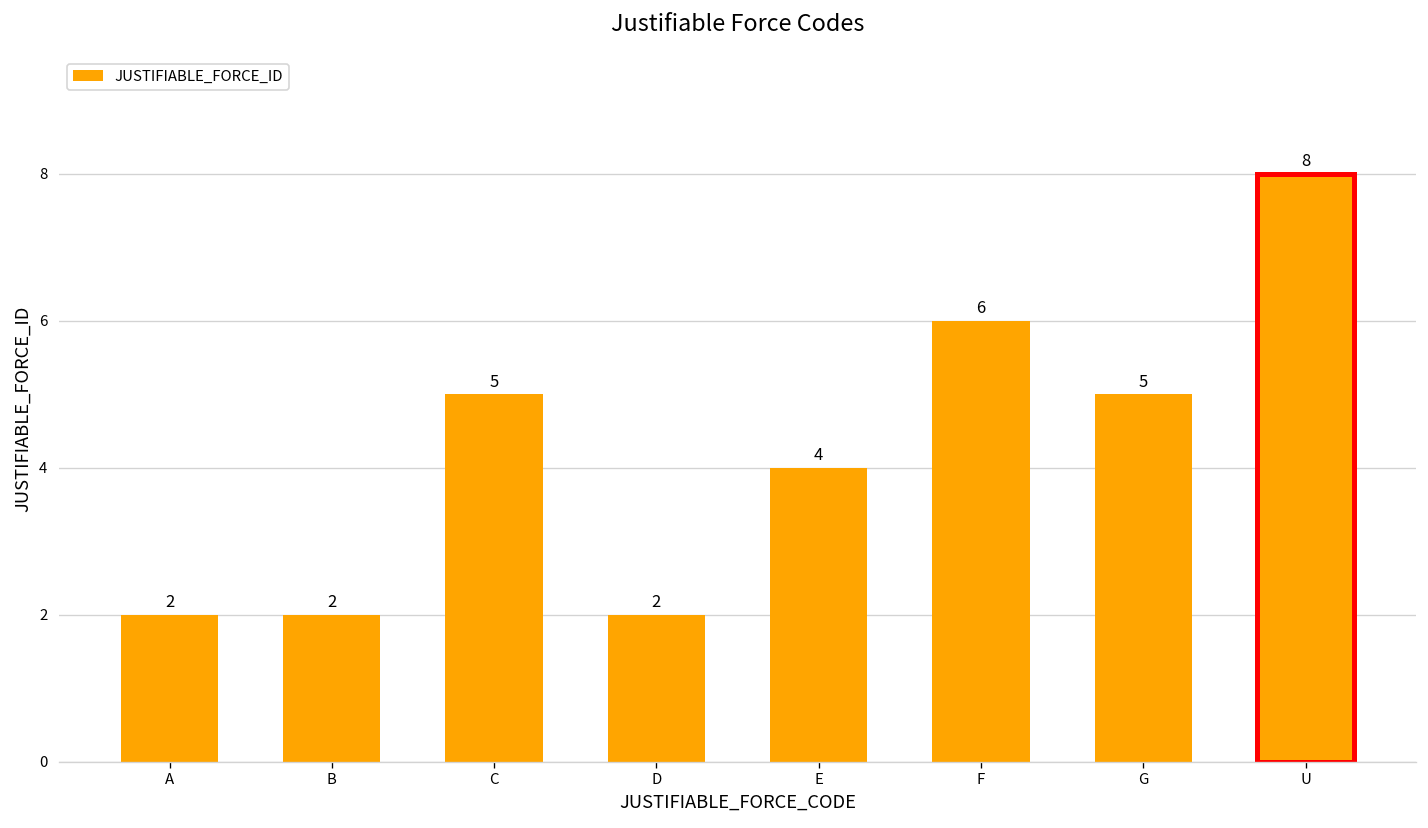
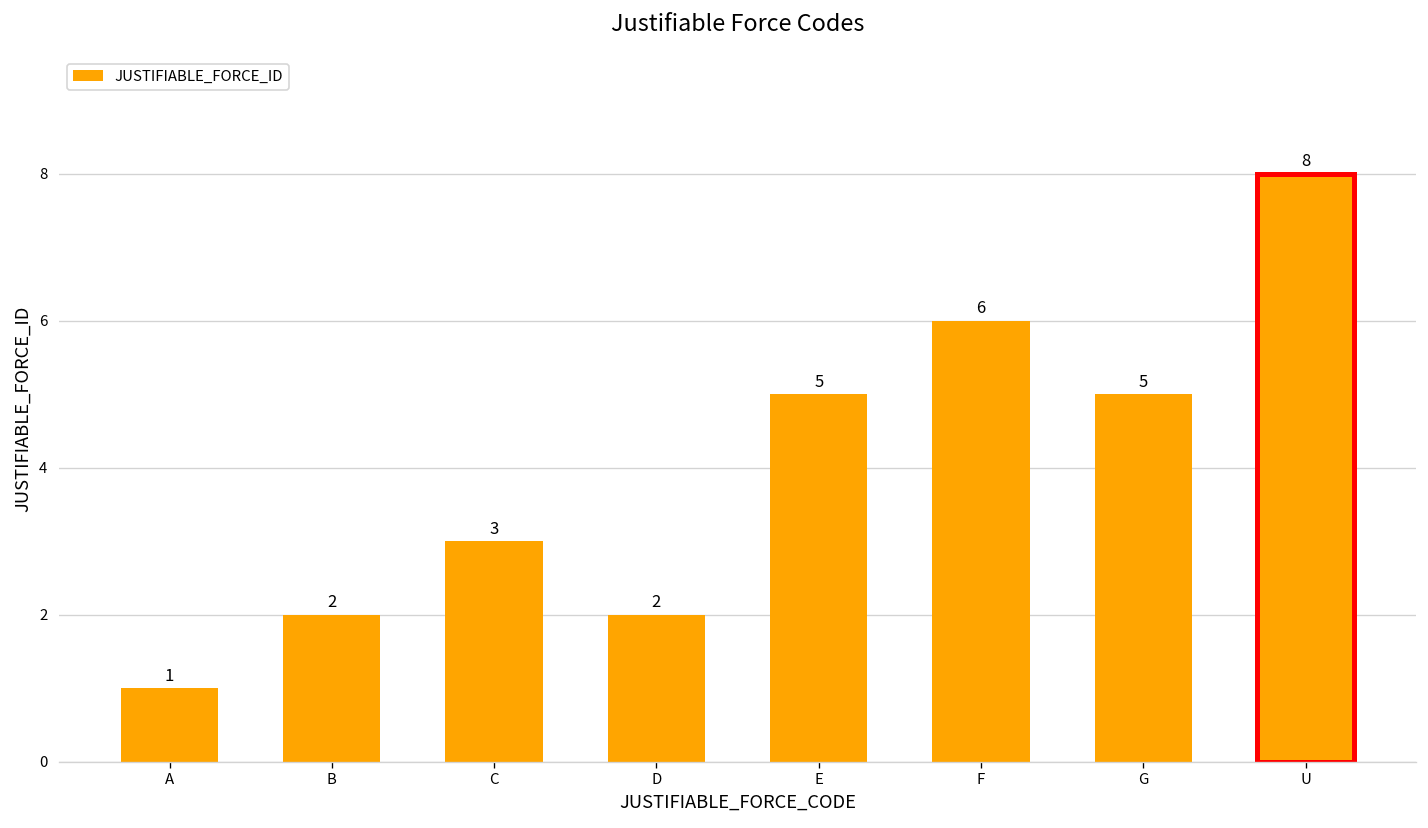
  {
-   "A": 2,
+   "A": 1,
    "B": 2,
-   "C": 5,
+   "C": 3,
    "D": 2,
-   "E": 4,
+   "E": 5,
    "F": 6,
    "G": 5,
    "U": 8
  }
